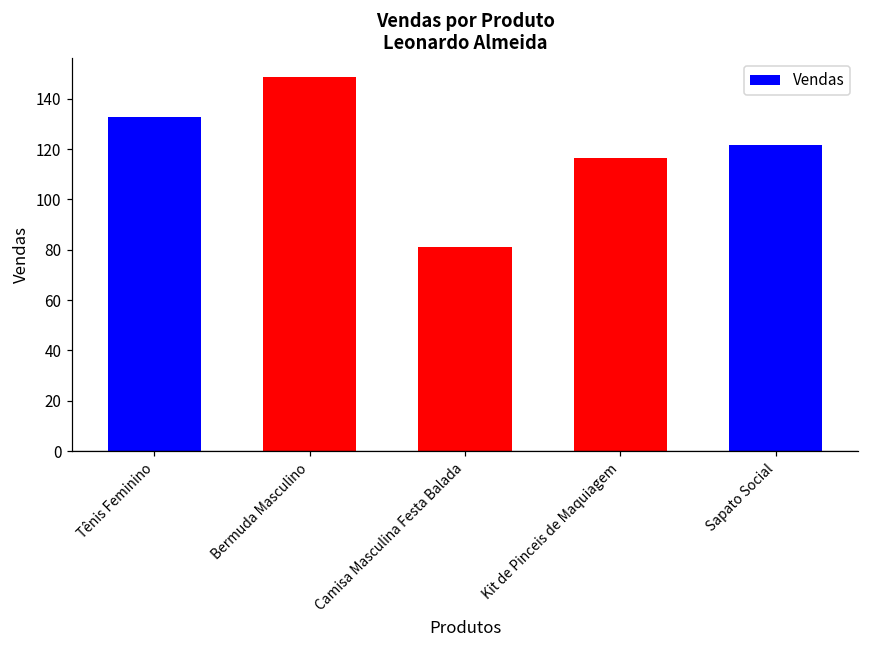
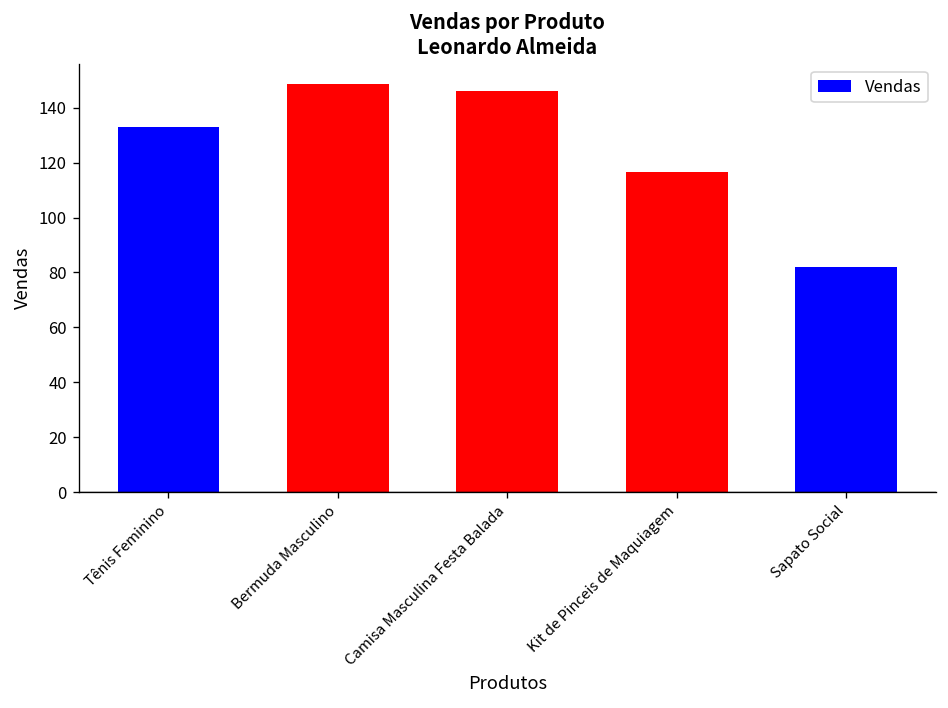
  {
    "Tênis Feminino": 133,
    "Bermuda Masculino": 149,
-   "Camisa Masculina Festa Balada": 81,
+   "Camisa Masculina Festa Balada": 146,
    "Kit de Pinceis de Maquiagem": 117,
-   "Sapato Social": 122
+   "Sapato Social": 82
  }
